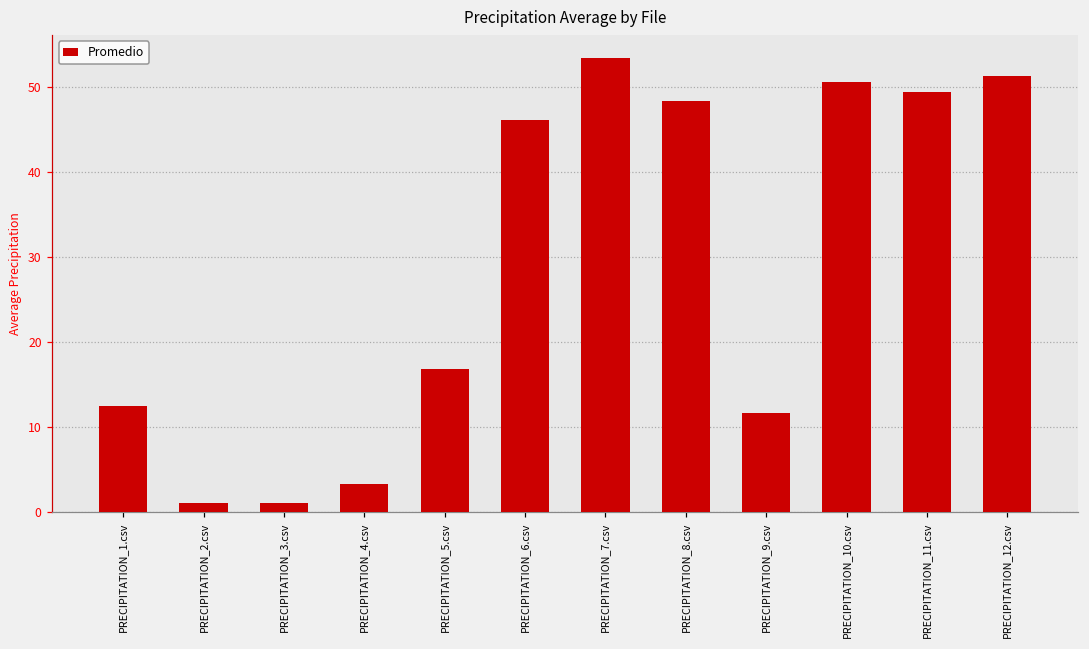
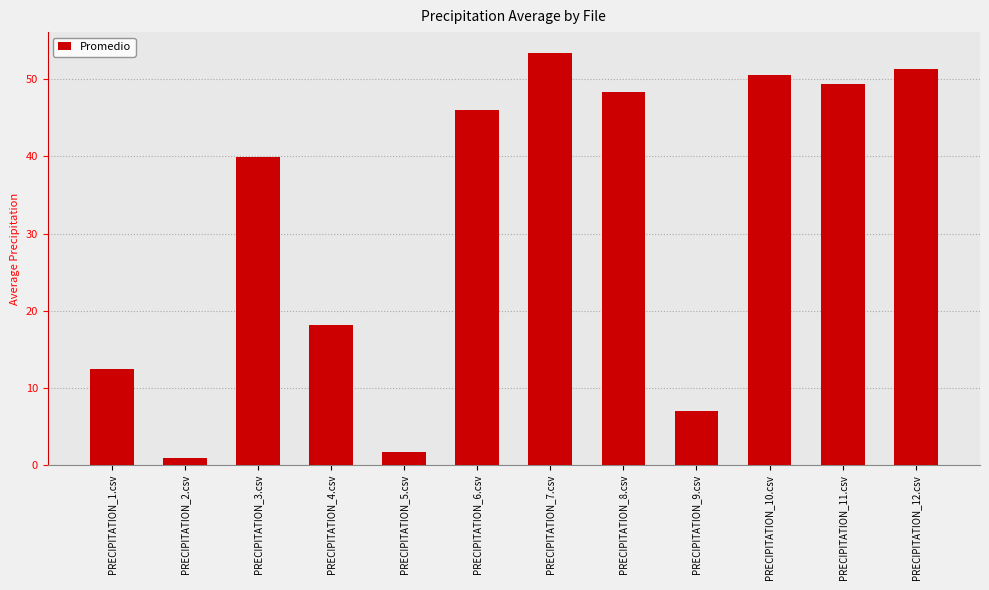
  {
    "PRECIPITATION_1.csv": 13,
    "PRECIPITATION_2.csv": 1,
-   "PRECIPITATION_3.csv": 1,
-   "PRECIPITATION_4.csv": 3,
-   "PRECIPITATION_5.csv": 17,
+   "PRECIPITATION_3.csv": 40,
+   "PRECIPITATION_4.csv": 18,
+   "PRECIPITATION_5.csv": 2,
    "PRECIPITATION_6.csv": 46,
    "PRECIPITATION_7.csv": 53,
    "PRECIPITATION_8.csv": 48,
-   "PRECIPITATION_9.csv": 12,
+   "PRECIPITATION_9.csv": 7,
    "PRECIPITATION_10.csv": 51,
    "PRECIPITATION_11.csv": 49,
    "PRECIPITATION_12.csv": 51
  }
